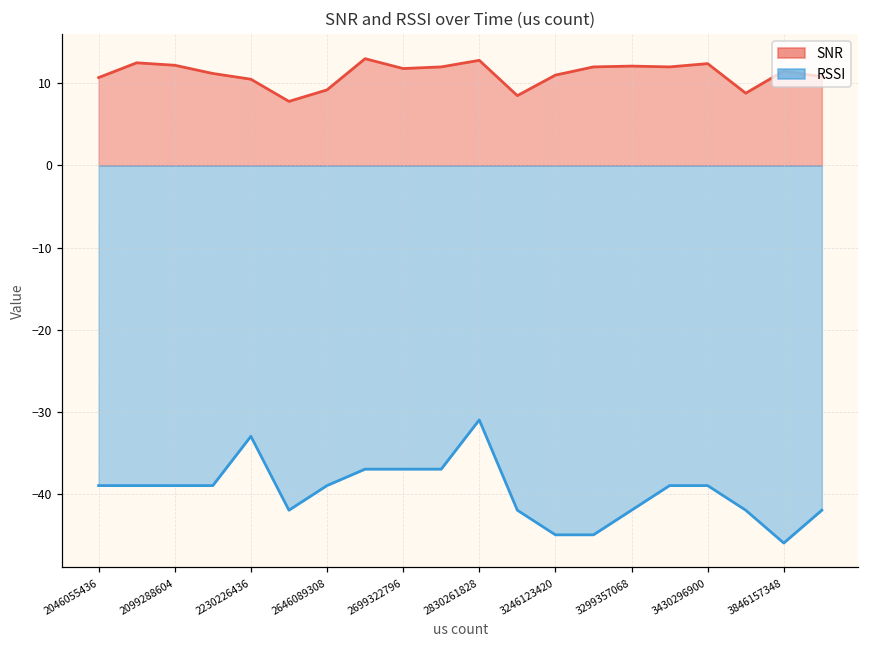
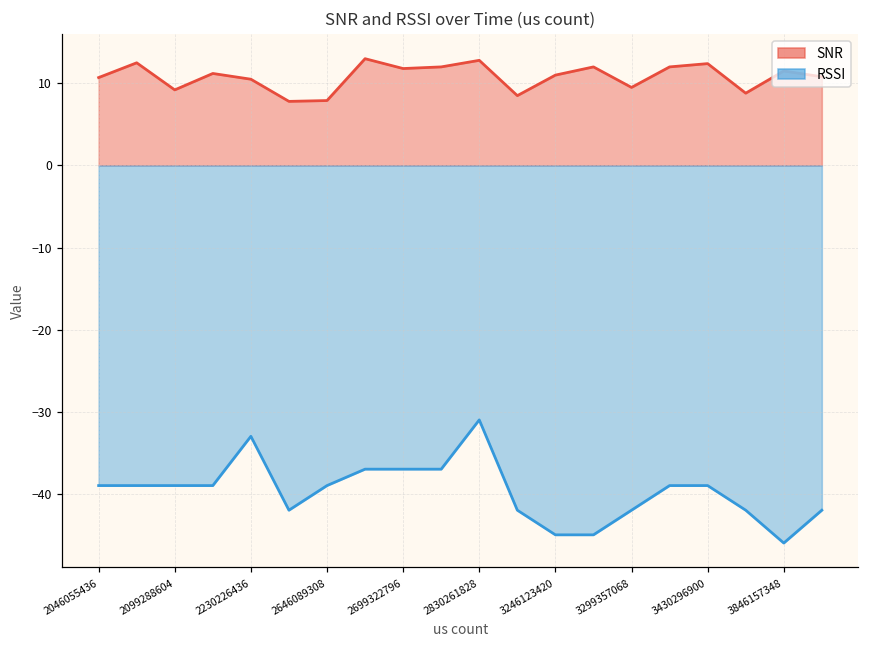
  {
    "SNR": {
      "2046055436": 11,
-     "2099288604": 12,
+     "2099288604": 9,
      "2230226436": 11,
-     "2646089308": 9,
+     "2646089308": 8,
      "2699322796": 12,
      "2830261828": 13,
      "3246123420": 11,
-     "3299357068": 12,
+     "3299357068": 10,
      "3430296900": 12
    }
  }
